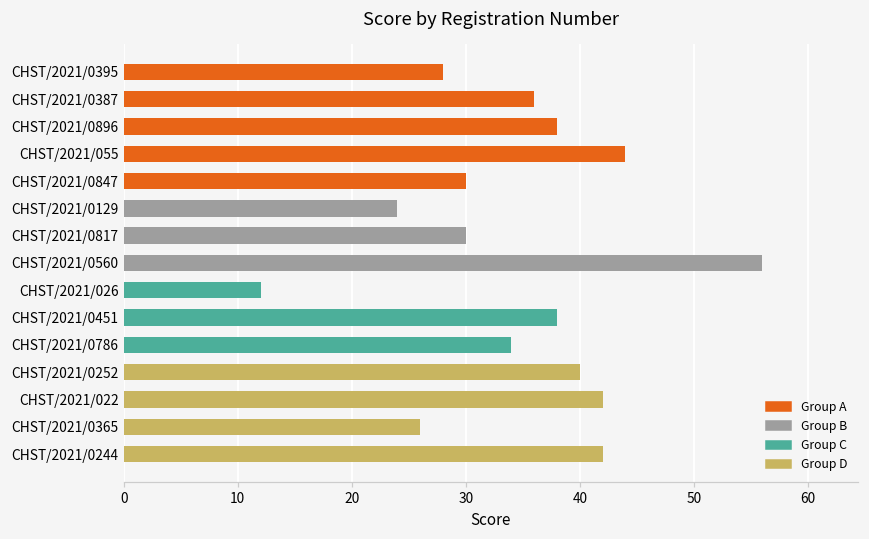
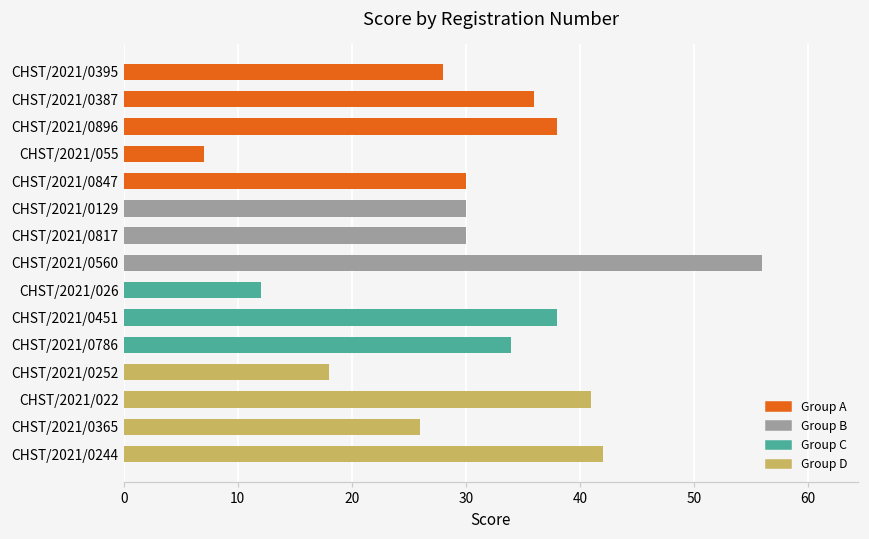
  {
    "CHST/2021/0395": 28,
    "CHST/2021/0387": 36,
    "CHST/2021/0896": 38,
-   "CHST/2021/055": 44,
+   "CHST/2021/055": 7,
    "CHST/2021/0847": 30,
-   "CHST/2021/0129": 24,
+   "CHST/2021/0129": 30,
    "CHST/2021/0817": 30,
    "CHST/2021/0560": 56,
    "CHST/2021/026": 12,
    "CHST/2021/0451": 38,
    "CHST/2021/0786": 34,
-   "CHST/2021/0252": 40,
-   "CHST/2021/022": 42,
+   "CHST/2021/0252": 18,
+   "CHST/2021/022": 41,
    "CHST/2021/0365": 26,
    "CHST/2021/0244": 42
  }
